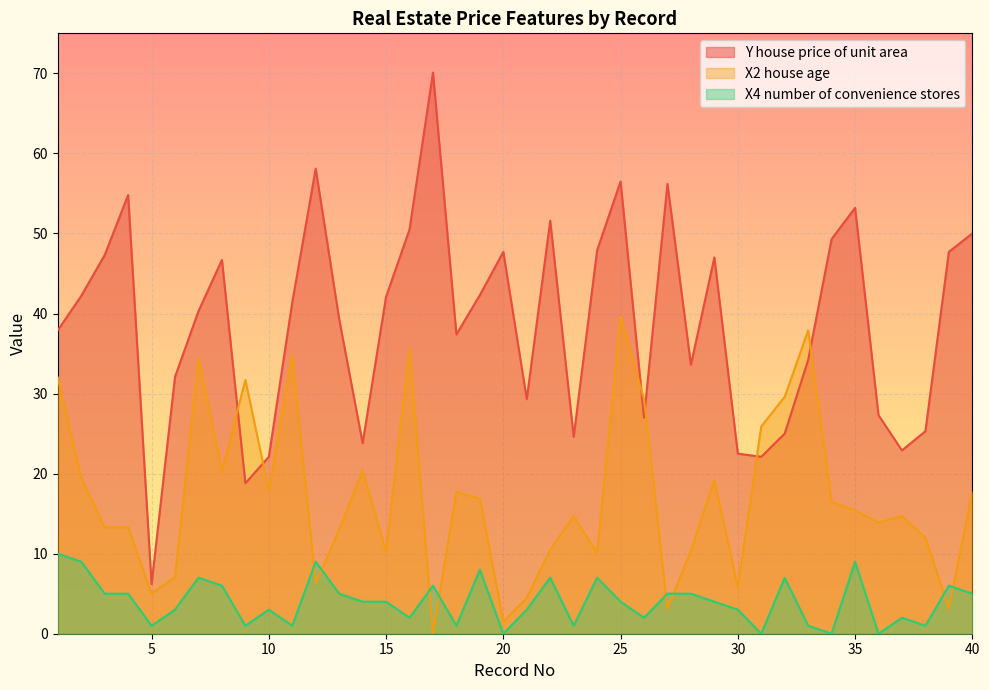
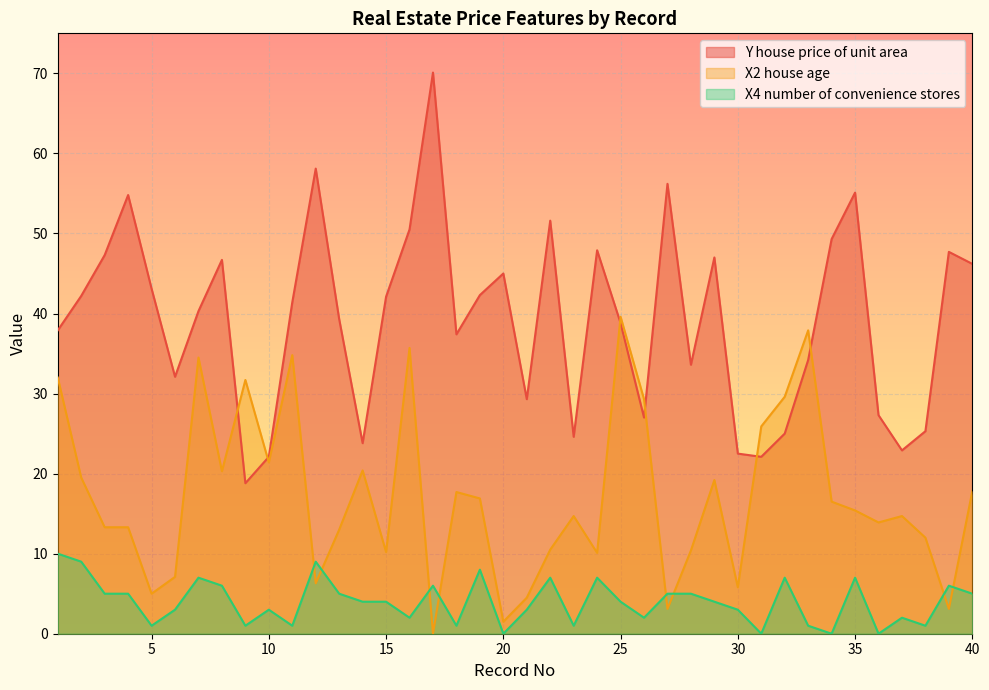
  {
    "Y house price of unit area": {
-     "5": 6,
+     "5": 43,
      "10": 22,
      "15": 42,
-     "20": 48,
-     "25": 57,
+     "20": 45,
+     "25": 39,
      "30": 23,
-     "35": 53,
-     "40": 50
+     "35": 55,
+     "40": 46
    },
    "X2 house age": {
      "5": 5,
-     "10": 18,
+     "10": 21,
      "15": 10,
      "20": 2,
      "25": 40,
      "30": 6,
      "35": 15,
      "40": 18
    },
    "X4 number of convenience stores": {
      "5": 1,
      "10": 3,
      "15": 4,
      "20": 0,
      "25": 4,
      "30": 3,
-     "35": 9,
+     "35": 7,
      "40": 5
    }
  }
